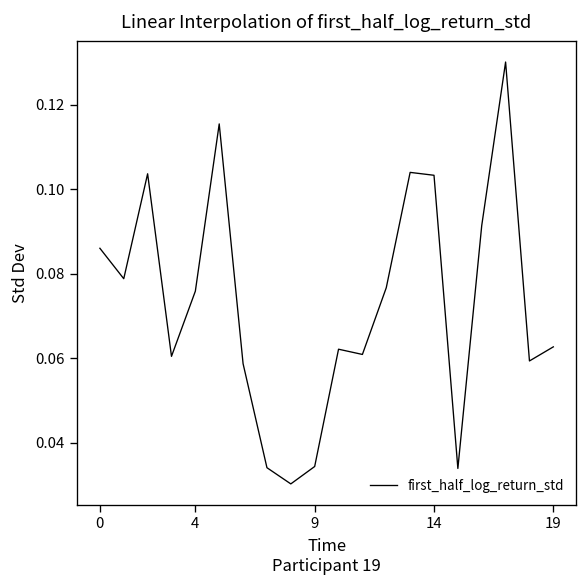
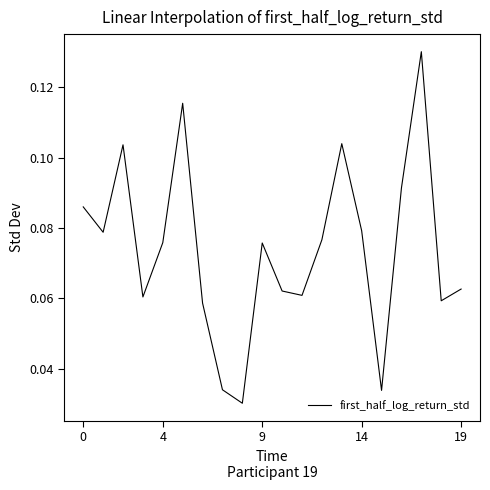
  {
    "0": 0.086,
    "4": 0.076,
-   "9": 0.034,
-   "14": 0.103,
+   "9": 0.076,
+   "14": 0.079,
    "19": 0.063
  }
